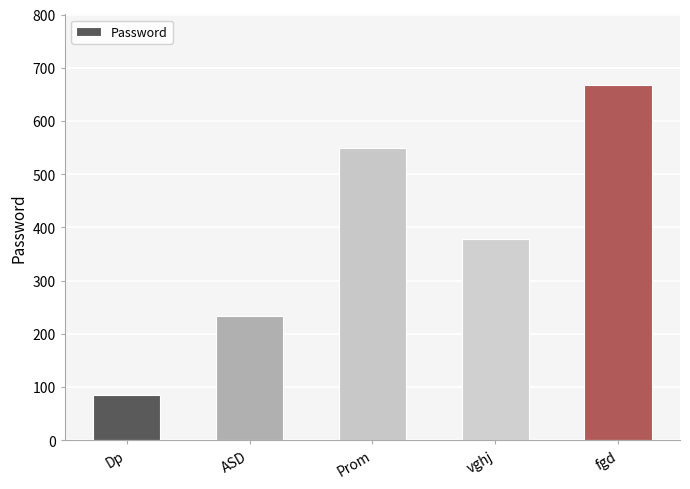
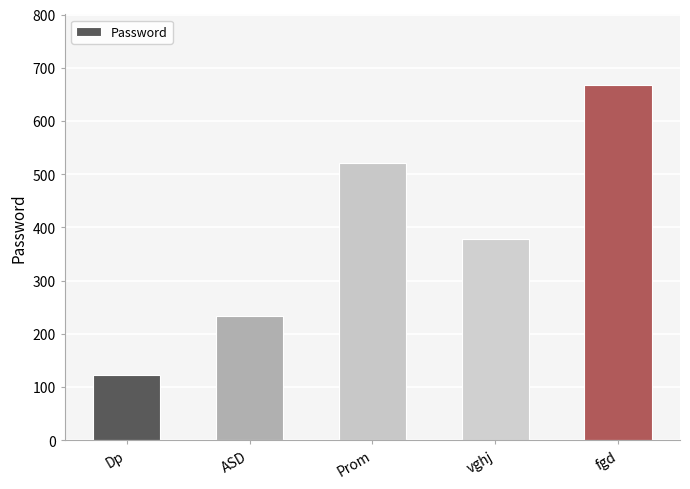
  {
-   "Dp": 90,
+   "Dp": 120,
    "ASD": 230,
-   "Prom": 550,
+   "Prom": 520,
    "vghj": 380,
    "fgd": 670
  }
